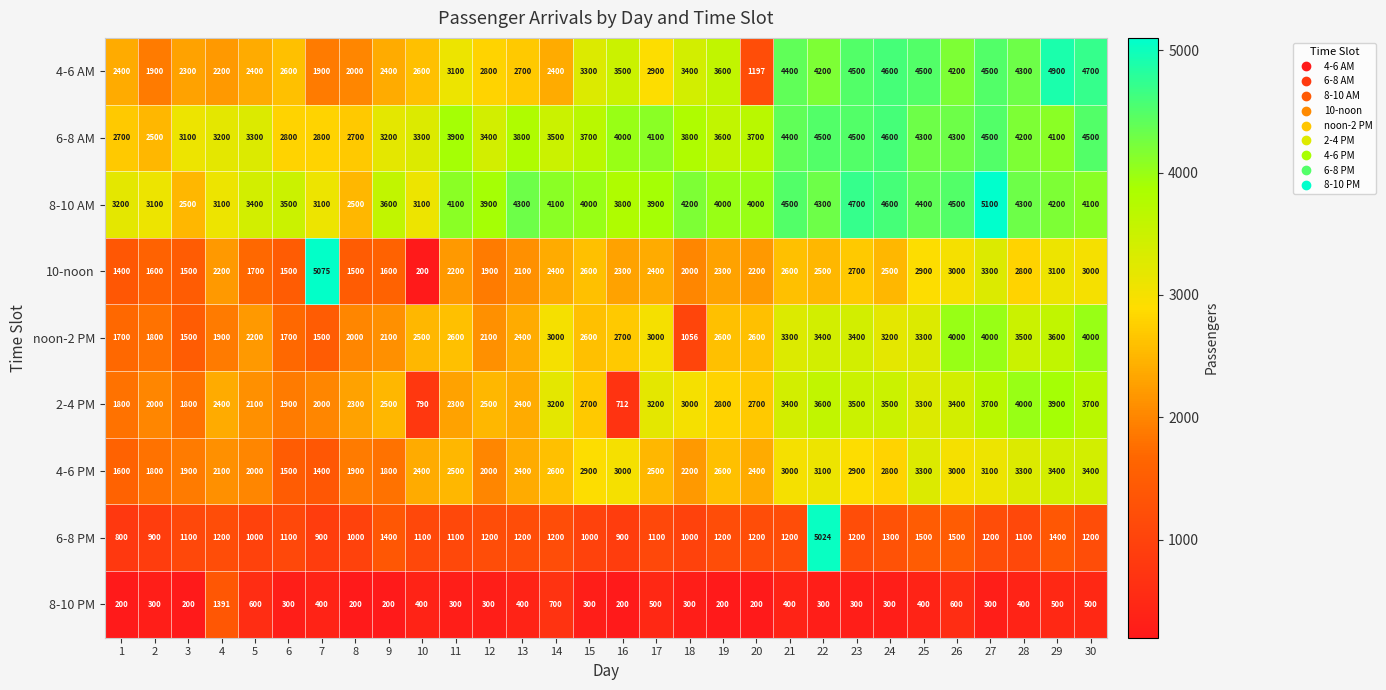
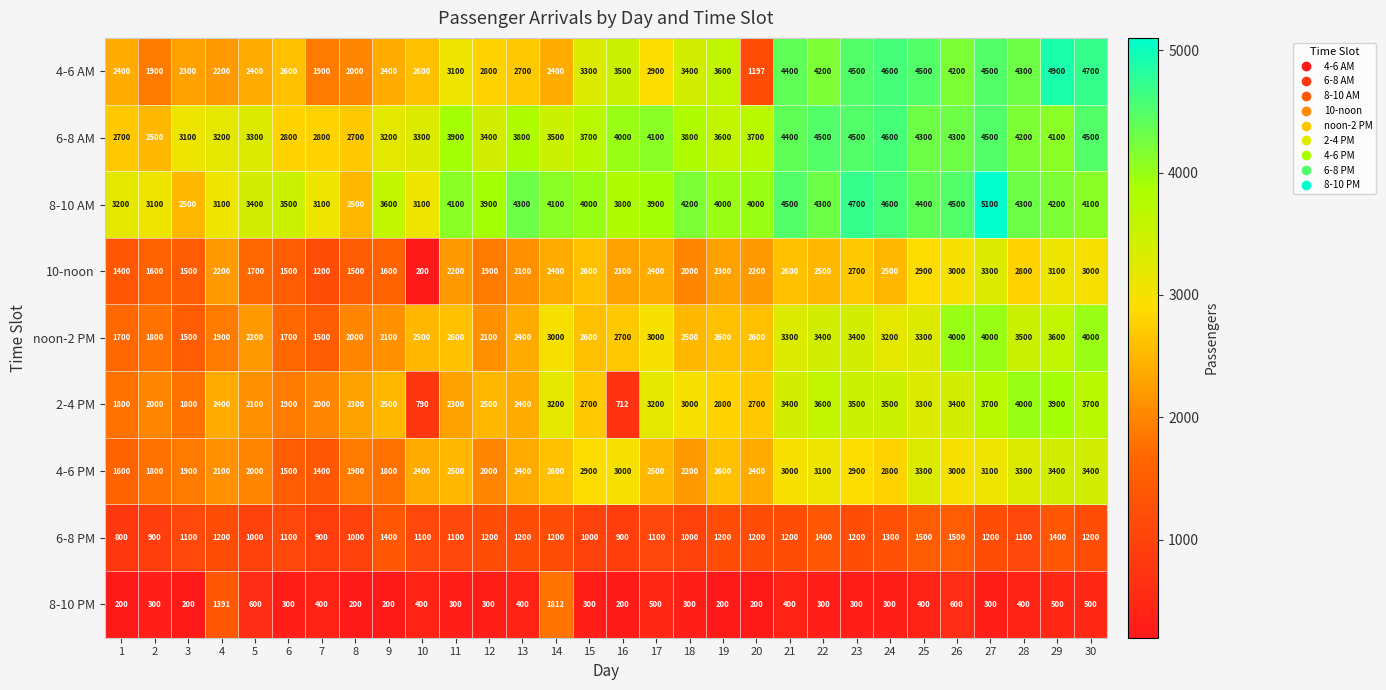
  {
    "10-noon": {
      "1": 1400,
      "2": 1600,
      "3": 1500,
      "4": 2200,
      "5": 1700,
      "6": 1500,
-     "7": 5075,
+     "7": 1200,
      "8": 1500,
      "9": 1600,
      "10": 200,
      "11": 2200,
      "12": 1900,
      "13": 2100,
      "14": 2400,
      "15": 2600,
      "16": 2300,
      "17": 2400,
      "18": 2000,
      "19": 2300,
      "20": 2200,
      "21": 2600,
      "22": 2500,
      "23": 2700,
      "24": 2500,
      "25": 2900,
      "26": 3000,
      "27": 3300,
      "28": 2800,
      "29": 3100,
      "30": 3000
    },
    "noon-2 PM": {
      "1": 1700,
      "2": 1800,
      "3": 1500,
      "4": 1900,
      "5": 2200,
      "6": 1700,
      "7": 1500,
      "8": 2000,
      "9": 2100,
      "10": 2500,
      "11": 2600,
      "12": 2100,
      "13": 2400,
      "14": 3000,
      "15": 2600,
      "16": 2700,
      "17": 3000,
-     "18": 1056,
+     "18": 2500,
      "19": 2600,
      "20": 2600,
      "21": 3300,
      "22": 3400,
      "23": 3400,
      "24": 3200,
      "25": 3300,
      "26": 4000,
      "27": 4000,
      "28": 3500,
      "29": 3600,
      "30": 4000
    },
    "6-8 PM": {
      "1": 800,
      "2": 900,
      "3": 1100,
      "4": 1200,
      "5": 1000,
      "6": 1100,
      "7": 900,
      "8": 1000,
      "9": 1400,
      "10": 1100,
      "11": 1100,
      "12": 1200,
      "13": 1200,
      "14": 1200,
      "15": 1000,
      "16": 900,
      "17": 1100,
      "18": 1000,
      "19": 1200,
      "20": 1200,
      "21": 1200,
-     "22": 5024,
+     "22": 1400,
      "23": 1200,
      "24": 1300,
      "25": 1500,
      "26": 1500,
      "27": 1200,
      "28": 1100,
      "29": 1400,
      "30": 1200
    },
    "8-10 PM": {
      "1": 200,
      "2": 300,
      "3": 200,
      "4": 1391,
      "5": 600,
      "6": 300,
      "7": 400,
      "8": 200,
      "9": 200,
      "10": 400,
      "11": 300,
      "12": 300,
      "13": 400,
-     "14": 700,
+     "14": 1812,
      "15": 300,
      "16": 200,
      "17": 500,
      "18": 300,
      "19": 200,
      "20": 200,
      "21": 400,
      "22": 300,
      "23": 300,
      "24": 300,
      "25": 400,
      "26": 600,
      "27": 300,
      "28": 400,
      "29": 500,
      "30": 500
    }
  }
